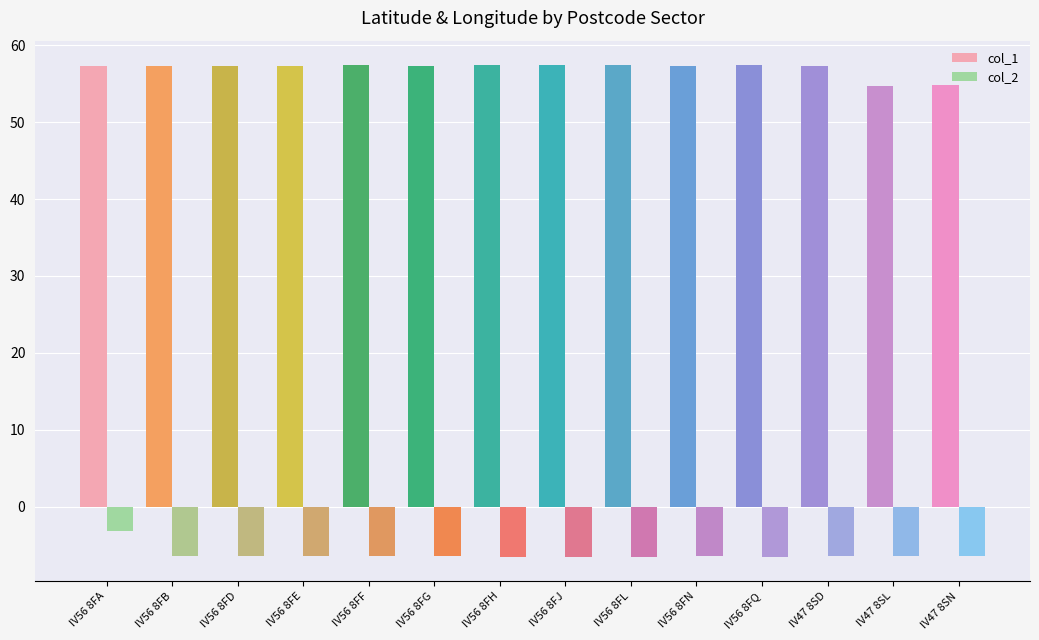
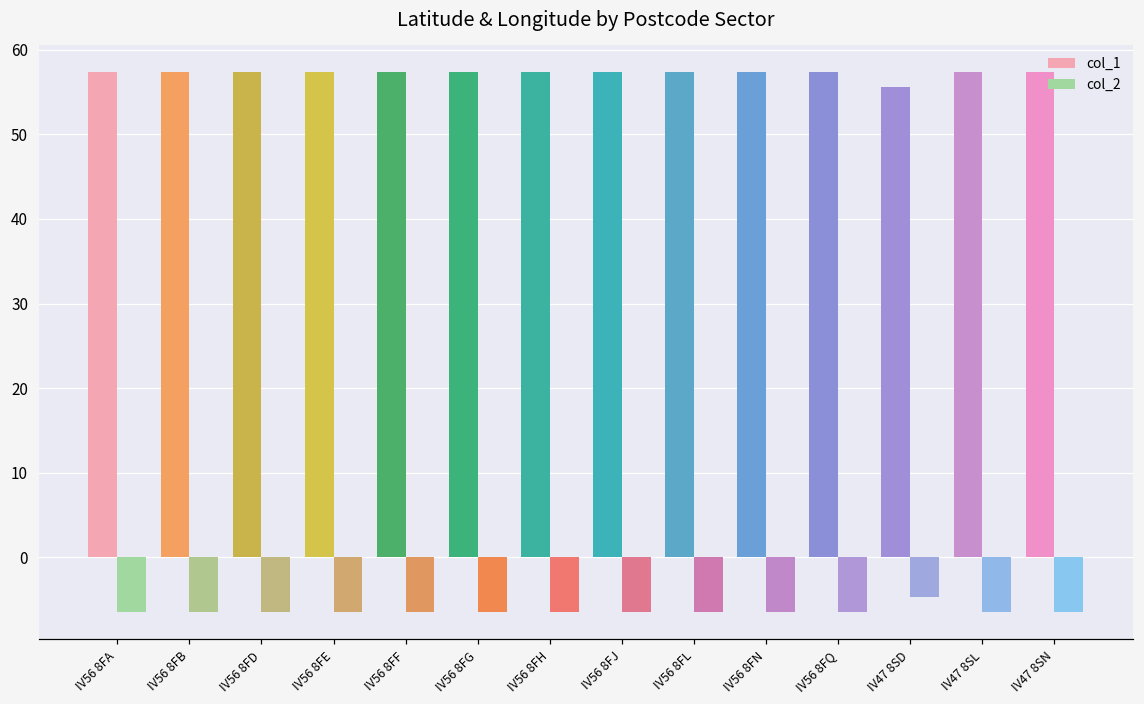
  {
    "col_1": {
      "IV56 8FA": 57,
      "IV56 8FB": 57,
      "IV56 8FD": 57,
      "IV56 8FE": 57,
      "IV56 8FF": 57,
      "IV56 8FG": 57,
      "IV56 8FH": 57,
      "IV56 8FJ": 57,
      "IV56 8FL": 57,
      "IV56 8FN": 57,
      "IV56 8FQ": 57,
-     "IV47 8SD": 57,
-     "IV47 8SL": 55,
-     "IV47 8SN": 55
+     "IV47 8SD": 56,
+     "IV47 8SL": 57,
+     "IV47 8SN": 57
    },
    "col_2": {
-     "IV56 8FA": -3,
+     "IV56 8FA": -6,
      "IV56 8FB": -6,
      "IV56 8FD": -6,
      "IV56 8FE": -6,
      "IV56 8FF": -6,
      "IV56 8FG": -6,
      "IV56 8FH": -6,
      "IV56 8FJ": -6,
      "IV56 8FL": -6,
      "IV56 8FN": -6,
      "IV56 8FQ": -6,
-     "IV47 8SD": -6,
+     "IV47 8SD": -5,
      "IV47 8SL": -6,
      "IV47 8SN": -6
    }
  }
